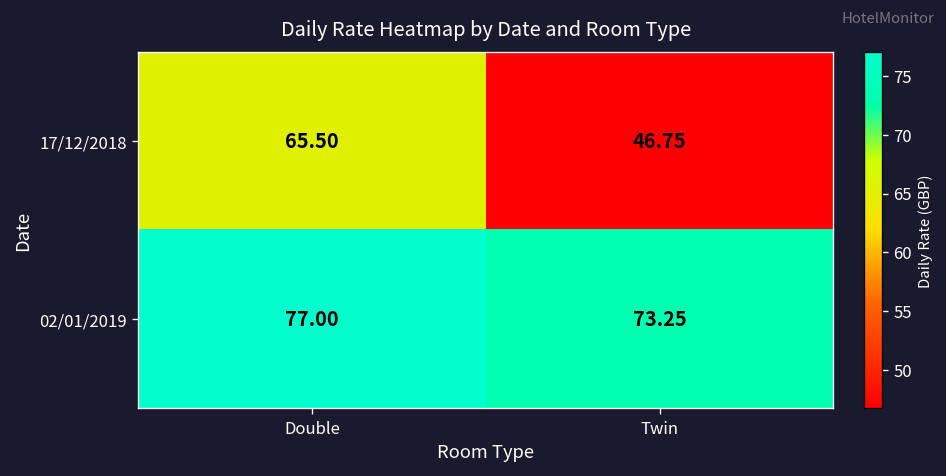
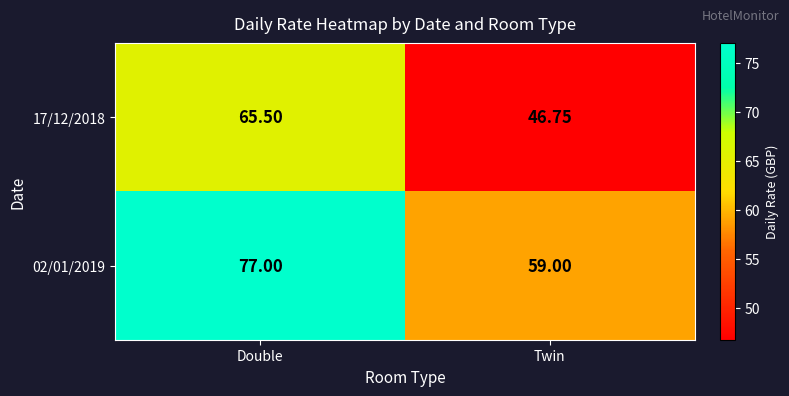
  {
    "17/12/2018": {
      "Double": 65.50,
      "Twin": 46.75
    },
    "02/01/2019": {
      "Double": 77.00,
-     "Twin": 73.25
+     "Twin": 59.00
    }
  }
